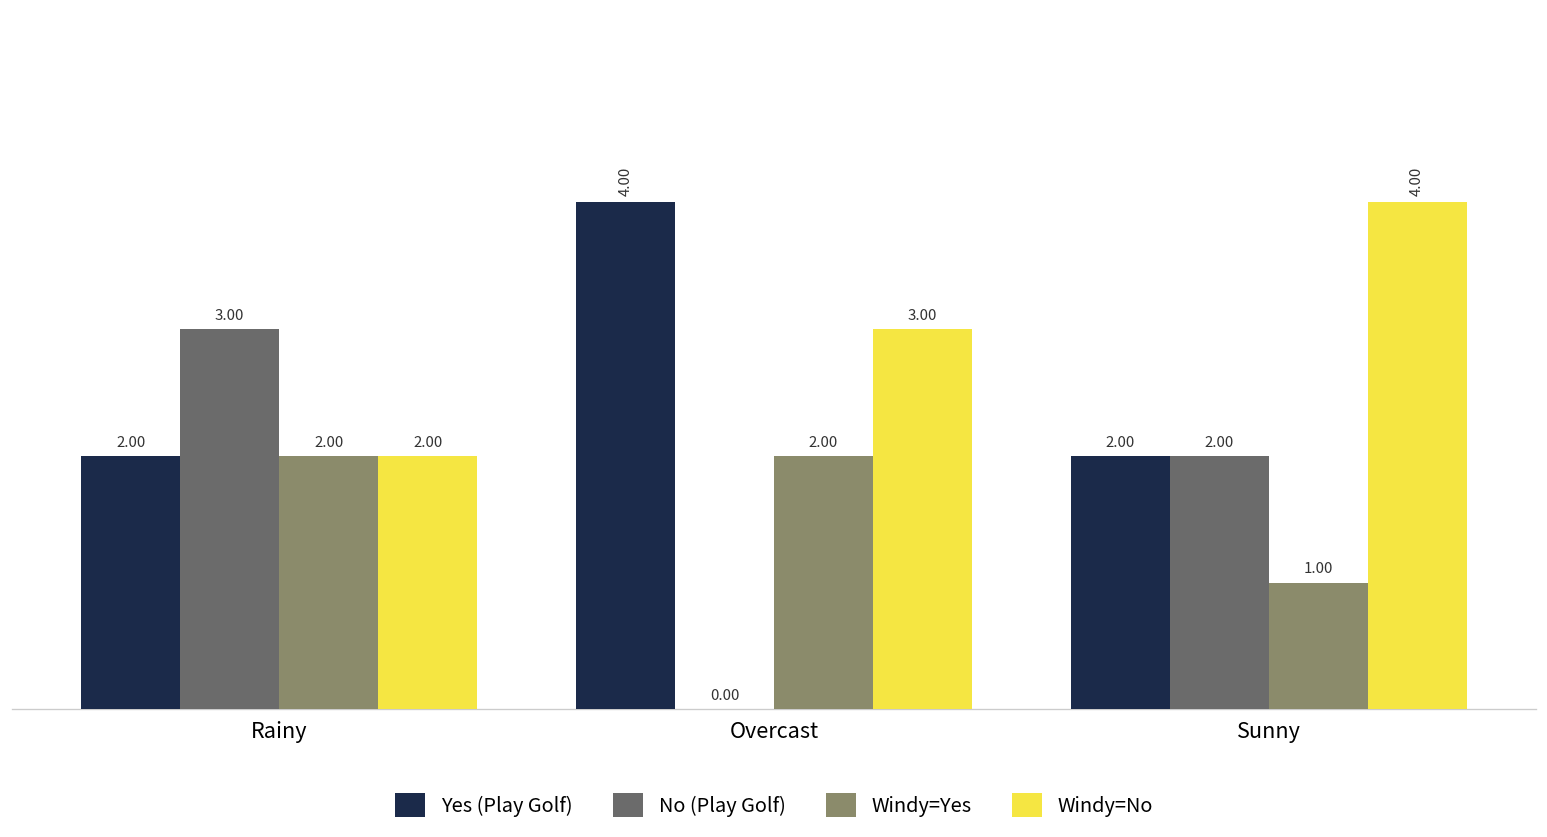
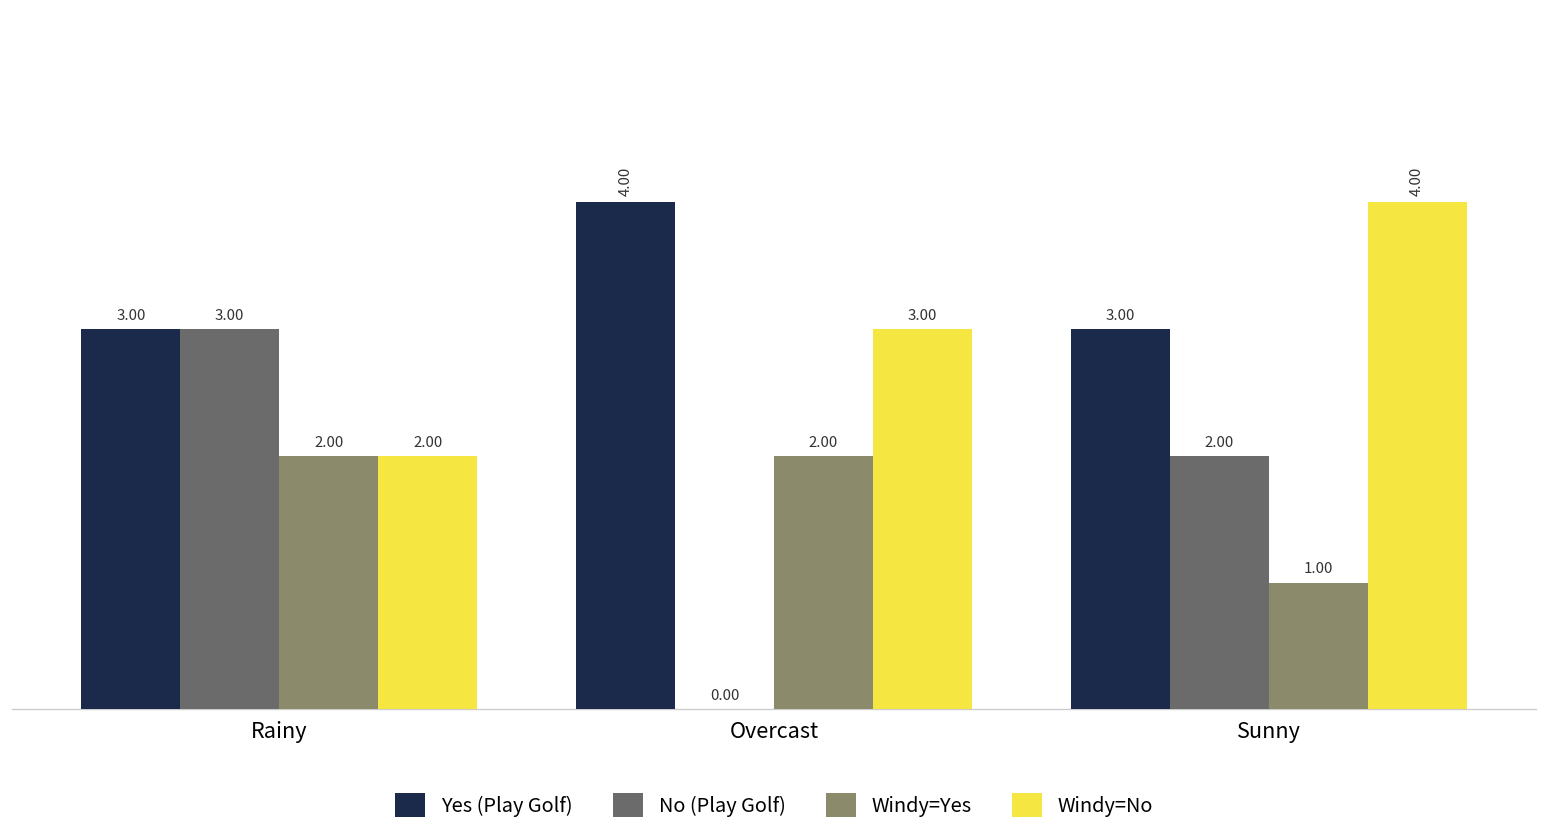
  {
    "Yes (Play Golf)": {
-     "Rainy": 2.00,
+     "Rainy": 3.00,
      "Overcast": 4.00,
-     "Sunny": 2.00
+     "Sunny": 3.00
    },
    "Windy=No": {
      "Rainy": 2.00,
      "Overcast": 3.00,
      "Sunny": 4.00
    }
  }
